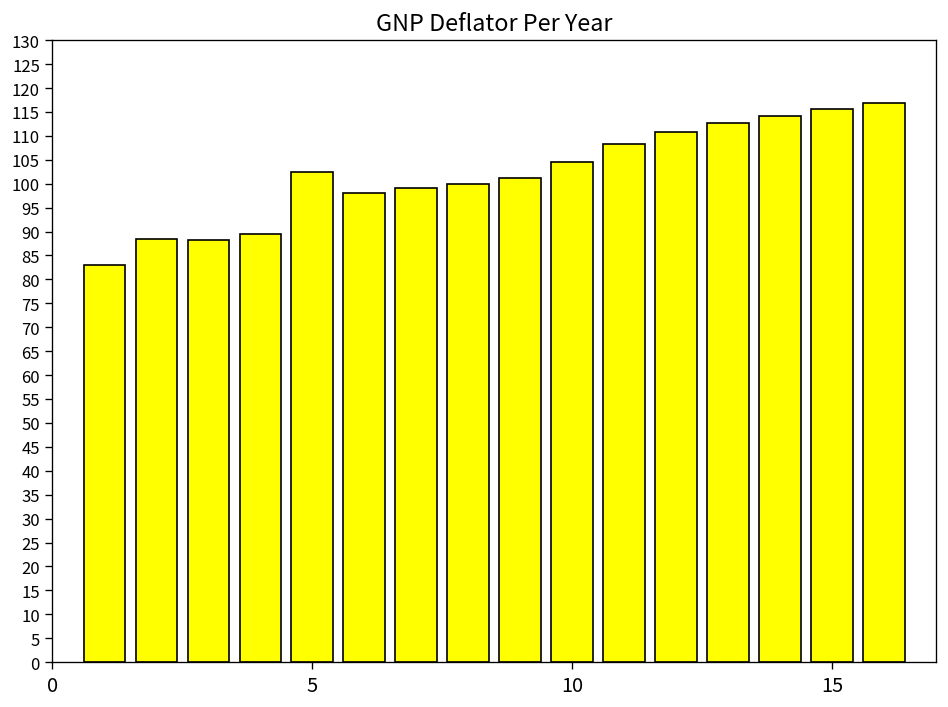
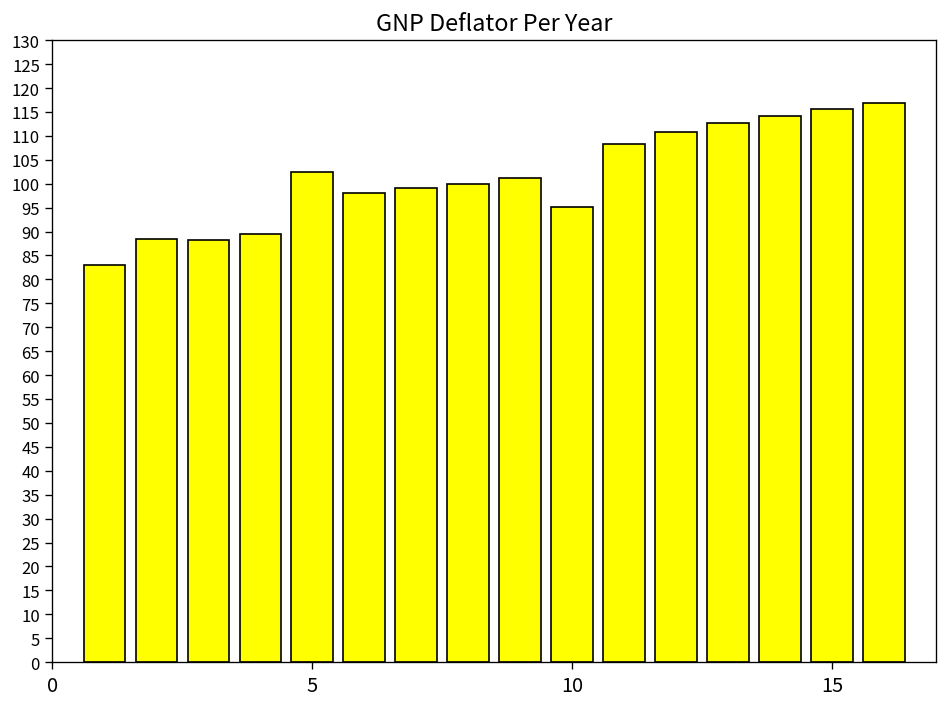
  {
    "5": 102,
-   "10": 105,
+   "10": 95,
    "15": 116
  }
